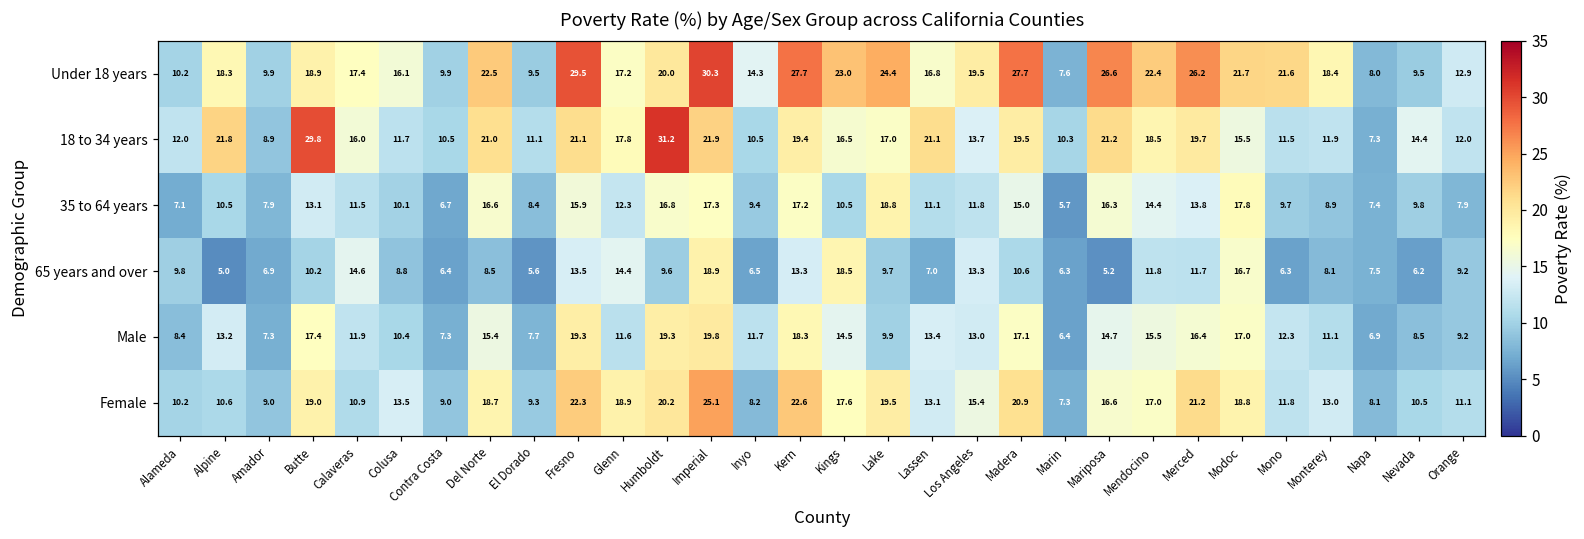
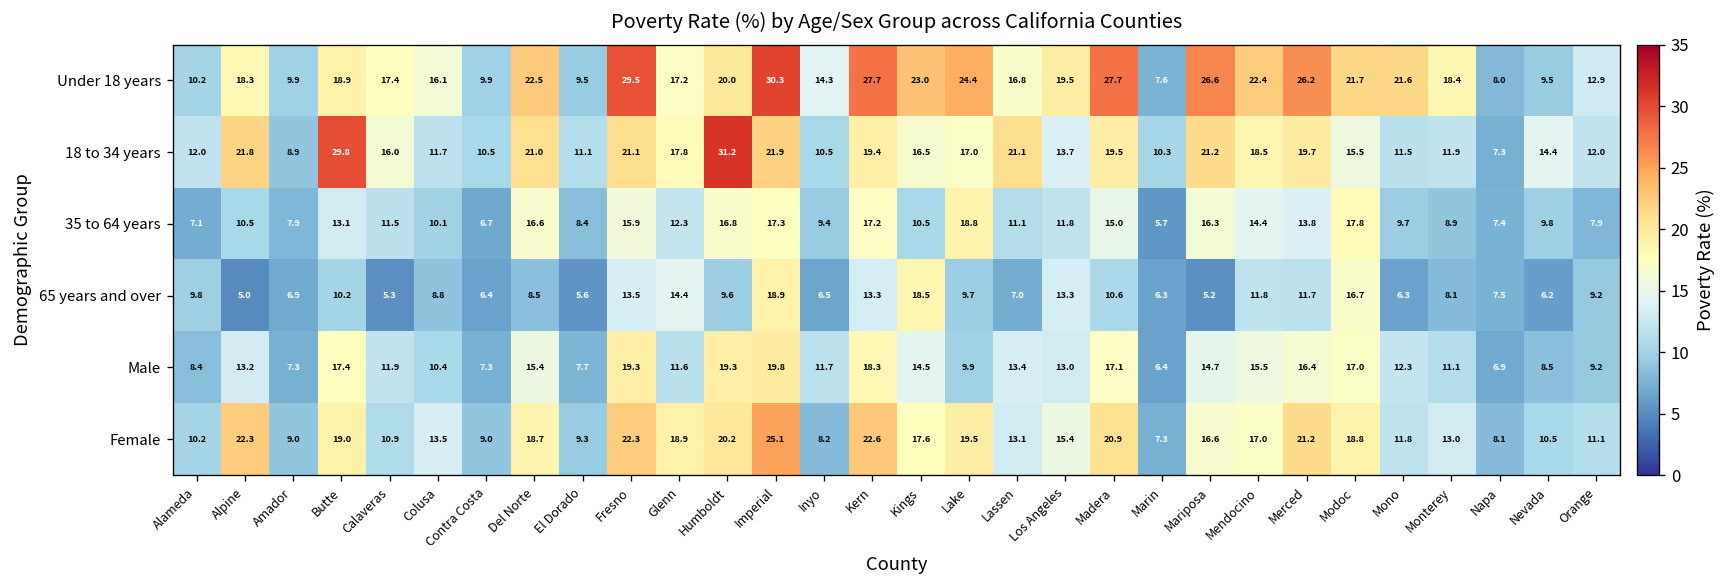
  {
    "Under 18 years": {
      "Alameda": 10.2,
      "Alpine": 18.3,
      "Amador": 9.9,
      "Butte": 18.9,
      "Calaveras": 17.4,
      "Colusa": 16.1,
      "Contra Costa": 9.9,
      "Del Norte": 22.5,
      "El Dorado": 9.5,
      "Fresno": 29.5,
      "Glenn": 17.2,
      "Humboldt": 20.0,
      "Imperial": 30.3,
      "Inyo": 14.3,
      "Kern": 27.7,
      "Kings": 23.0,
      "Lake": 24.4,
      "Lassen": 16.8,
      "Los Angeles": 19.5,
      "Madera": 27.7,
      "Marin": 7.6,
      "Mariposa": 26.6,
      "Mendocino": 22.4,
      "Merced": 26.2,
      "Modoc": 21.7,
      "Mono": 21.6,
      "Monterey": 18.4,
      "Napa": 8.0,
      "Nevada": 9.5,
      "Orange": 12.9
    },
    "18 to 34 years": {
      "Alameda": 12.0,
      "Alpine": 21.8,
      "Amador": 8.9,
      "Butte": 29.8,
      "Calaveras": 16.0,
      "Colusa": 11.7,
      "Contra Costa": 10.5,
      "Del Norte": 21.0,
      "El Dorado": 11.1,
      "Fresno": 21.1,
      "Glenn": 17.8,
      "Humboldt": 31.2,
      "Imperial": 21.9,
      "Inyo": 10.5,
      "Kern": 19.4,
      "Kings": 16.5,
      "Lake": 17.0,
      "Lassen": 21.1,
      "Los Angeles": 13.7,
      "Madera": 19.5,
      "Marin": 10.3,
      "Mariposa": 21.2,
      "Mendocino": 18.5,
      "Merced": 19.7,
      "Modoc": 15.5,
      "Mono": 11.5,
      "Monterey": 11.9,
      "Napa": 7.3,
      "Nevada": 14.4,
      "Orange": 12.0
    },
    "35 to 64 years": {
      "Alameda": 7.1,
      "Alpine": 10.5,
      "Amador": 7.9,
      "Butte": 13.1,
      "Calaveras": 11.5,
      "Colusa": 10.1,
      "Contra Costa": 6.7,
      "Del Norte": 16.6,
      "El Dorado": 8.4,
      "Fresno": 15.9,
      "Glenn": 12.3,
      "Humboldt": 16.8,
      "Imperial": 17.3,
      "Inyo": 9.4,
      "Kern": 17.2,
      "Kings": 10.5,
      "Lake": 18.8,
      "Lassen": 11.1,
      "Los Angeles": 11.8,
      "Madera": 15.0,
      "Marin": 5.7,
      "Mariposa": 16.3,
      "Mendocino": 14.4,
      "Merced": 13.8,
      "Modoc": 17.8,
      "Mono": 9.7,
      "Monterey": 8.9,
      "Napa": 7.4,
      "Nevada": 9.8,
      "Orange": 7.9
    },
    "65 years and over": {
      "Alameda": 9.8,
      "Alpine": 5.0,
      "Amador": 6.9,
      "Butte": 10.2,
-     "Calaveras": 14.6,
+     "Calaveras": 5.3,
      "Colusa": 8.8,
      "Contra Costa": 6.4,
      "Del Norte": 8.5,
      "El Dorado": 5.6,
      "Fresno": 13.5,
      "Glenn": 14.4,
      "Humboldt": 9.6,
      "Imperial": 18.9,
      "Inyo": 6.5,
      "Kern": 13.3,
      "Kings": 18.5,
      "Lake": 9.7,
      "Lassen": 7.0,
      "Los Angeles": 13.3,
      "Madera": 10.6,
      "Marin": 6.3,
      "Mariposa": 5.2,
      "Mendocino": 11.8,
      "Merced": 11.7,
      "Modoc": 16.7,
      "Mono": 6.3,
      "Monterey": 8.1,
      "Napa": 7.5,
      "Nevada": 6.2,
      "Orange": 9.2
    },
    "Male": {
      "Alameda": 8.4,
      "Alpine": 13.2,
      "Amador": 7.3,
      "Butte": 17.4,
      "Calaveras": 11.9,
      "Colusa": 10.4,
      "Contra Costa": 7.3,
      "Del Norte": 15.4,
      "El Dorado": 7.7,
      "Fresno": 19.3,
      "Glenn": 11.6,
      "Humboldt": 19.3,
      "Imperial": 19.8,
      "Inyo": 11.7,
      "Kern": 18.3,
      "Kings": 14.5,
      "Lake": 9.9,
      "Lassen": 13.4,
      "Los Angeles": 13.0,
      "Madera": 17.1,
      "Marin": 6.4,
      "Mariposa": 14.7,
      "Mendocino": 15.5,
      "Merced": 16.4,
      "Modoc": 17.0,
      "Mono": 12.3,
      "Monterey": 11.1,
      "Napa": 6.9,
      "Nevada": 8.5,
      "Orange": 9.2
    },
    "Female": {
      "Alameda": 10.2,
-     "Alpine": 10.6,
+     "Alpine": 22.3,
      "Amador": 9.0,
      "Butte": 19.0,
      "Calaveras": 10.9,
      "Colusa": 13.5,
      "Contra Costa": 9.0,
      "Del Norte": 18.7,
      "El Dorado": 9.3,
      "Fresno": 22.3,
      "Glenn": 18.9,
      "Humboldt": 20.2,
      "Imperial": 25.1,
      "Inyo": 8.2,
      "Kern": 22.6,
      "Kings": 17.6,
      "Lake": 19.5,
      "Lassen": 13.1,
      "Los Angeles": 15.4,
      "Madera": 20.9,
      "Marin": 7.3,
      "Mariposa": 16.6,
      "Mendocino": 17.0,
      "Merced": 21.2,
      "Modoc": 18.8,
      "Mono": 11.8,
      "Monterey": 13.0,
      "Napa": 8.1,
      "Nevada": 10.5,
      "Orange": 11.1
    }
  }
